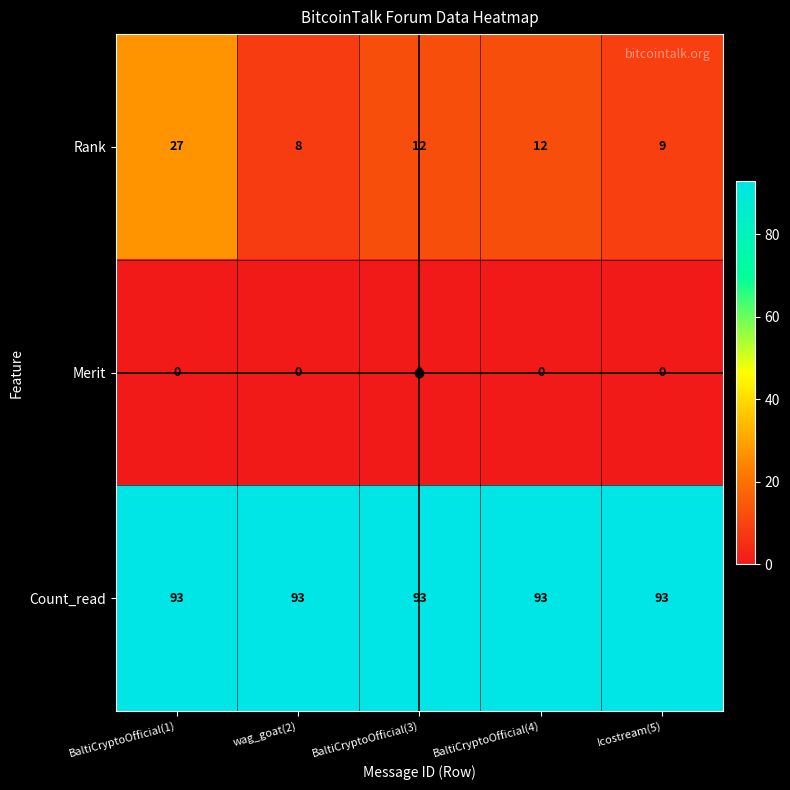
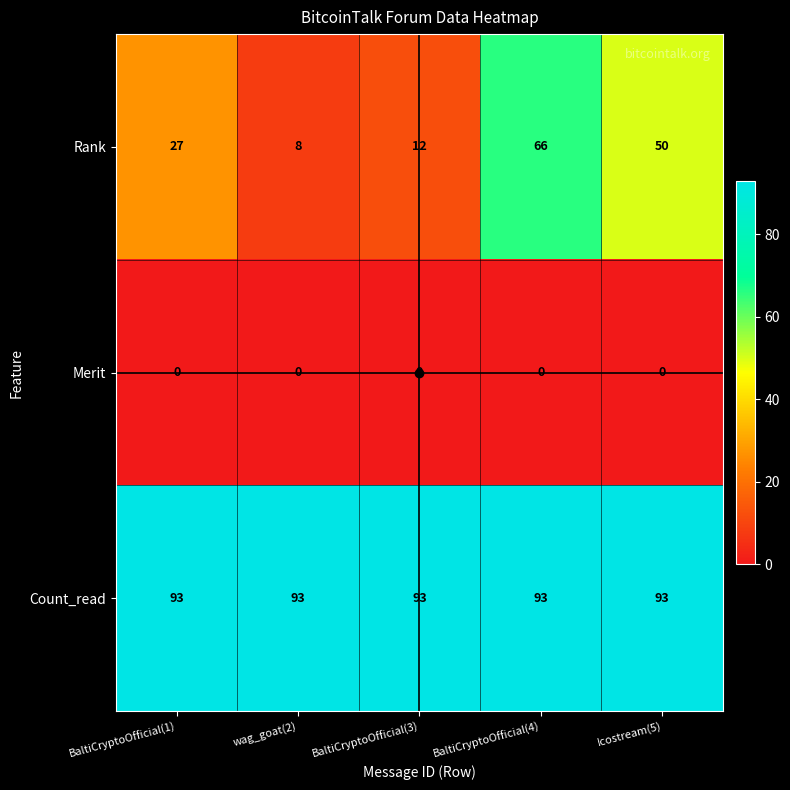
  {
    "Rank": {
      "BaltiCryptoOfficial(1)": 27,
      "wag_goat(2)": 8,
      "BaltiCryptoOfficial(3)": 12,
-     "BaltiCryptoOfficial(4)": 12,
-     "Icostream(5)": 9
+     "BaltiCryptoOfficial(4)": 66,
+     "Icostream(5)": 50
    },
    "Merit": {
      "BaltiCryptoOfficial(1)": 0,
      "wag_goat(2)": 0,
      "BaltiCryptoOfficial(4)": 0,
      "Icostream(5)": 0
    },
    "Count_read": {
      "BaltiCryptoOfficial(1)": 93,
      "wag_goat(2)": 93,
      "BaltiCryptoOfficial(3)": 93,
      "BaltiCryptoOfficial(4)": 93,
      "Icostream(5)": 93
    }
  }
